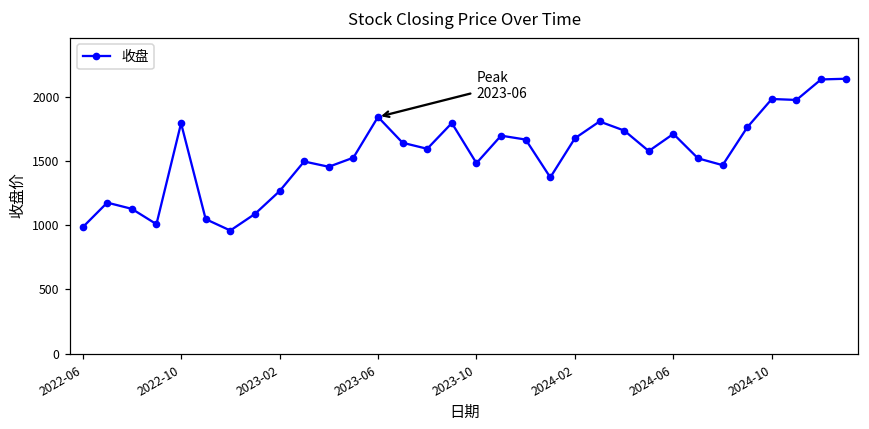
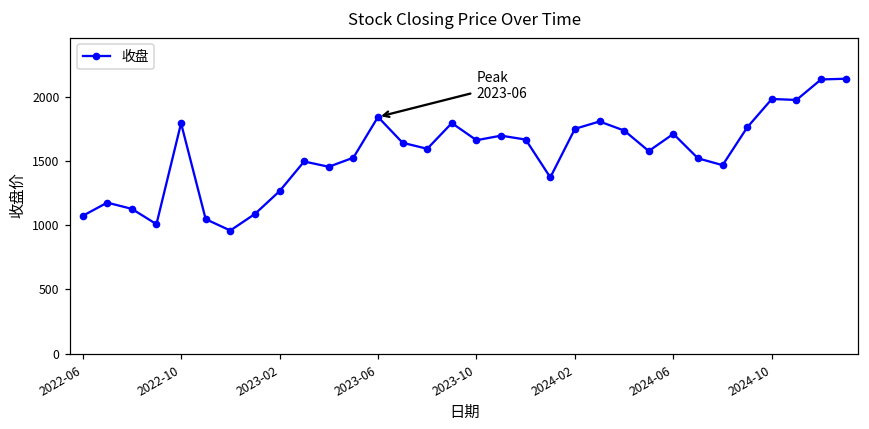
  {
-   "2022-06": 980,
+   "2022-06": 1070,
    "2022-10": 1800,
    "2023-02": 1270,
-   "2023-10": 1480,
-   "2024-02": 1680,
+   "2023-10": 1660,
+   "2024-02": 1750,
    "2024-06": 1710,
    "2024-10": 1980
  }
